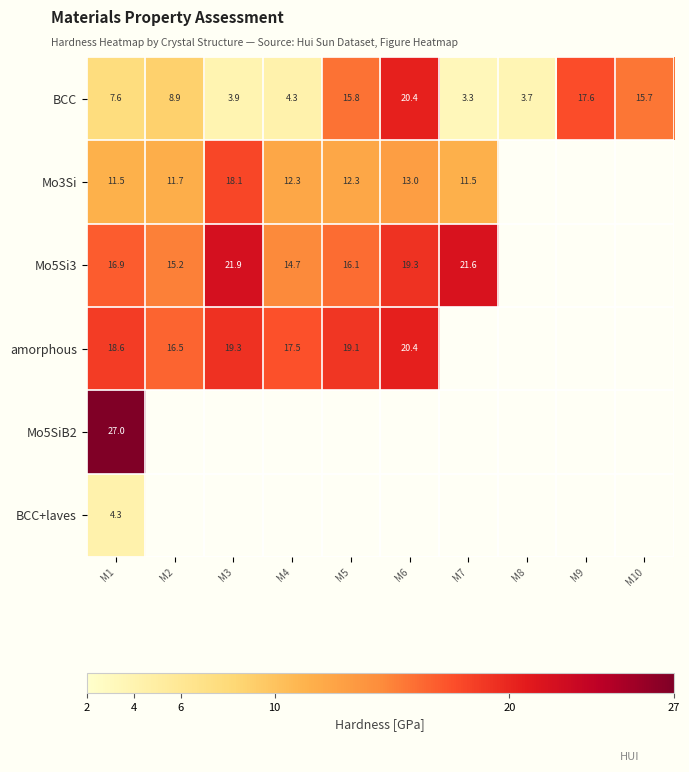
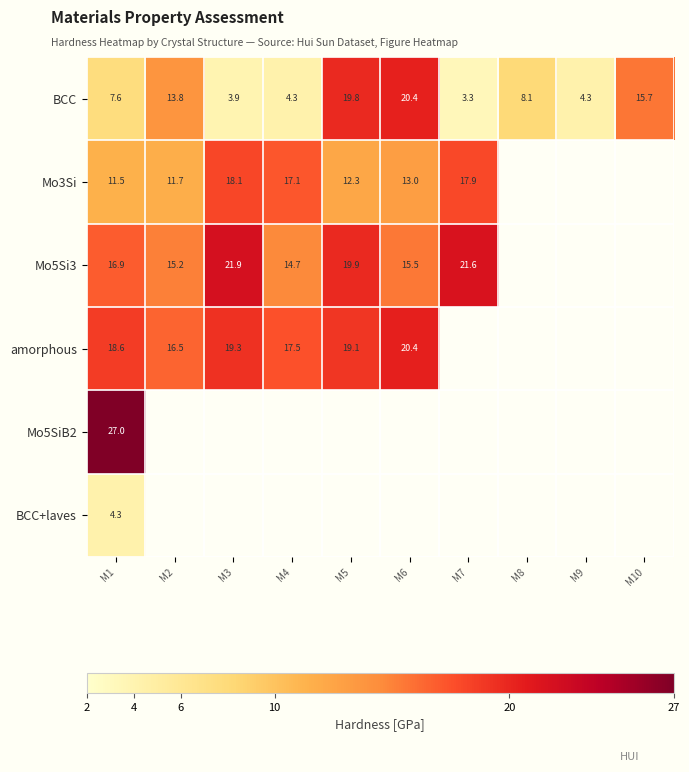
  {
    "BCC": {
      "M1": 7.6,
-     "M2": 8.9,
+     "M2": 13.8,
      "M3": 3.9,
      "M4": 4.3,
-     "M5": 15.8,
+     "M5": 19.8,
      "M6": 20.4,
      "M7": 3.3,
-     "M8": 3.7,
-     "M9": 17.6,
+     "M8": 8.1,
+     "M9": 4.3,
      "M10": 15.7
    },
    "Mo3Si": {
      "M1": 11.5,
      "M2": 11.7,
      "M3": 18.1,
-     "M4": 12.3,
+     "M4": 17.1,
      "M5": 12.3,
      "M6": 13.0,
-     "M7": 11.5
+     "M7": 17.9
    },
    "Mo5Si3": {
      "M1": 16.9,
      "M2": 15.2,
      "M3": 21.9,
      "M4": 14.7,
-     "M5": 16.1,
-     "M6": 19.3,
+     "M5": 19.9,
+     "M6": 15.5,
      "M7": 21.6
    },
    "amorphous": {
      "M1": 18.6,
      "M2": 16.5,
      "M3": 19.3,
      "M4": 17.5,
      "M5": 19.1,
      "M6": 20.4
    },
    "Mo5SiB2": {
      "M1": 27.0
    },
    "BCC+laves": {
      "M1": 4.3
    }
  }
